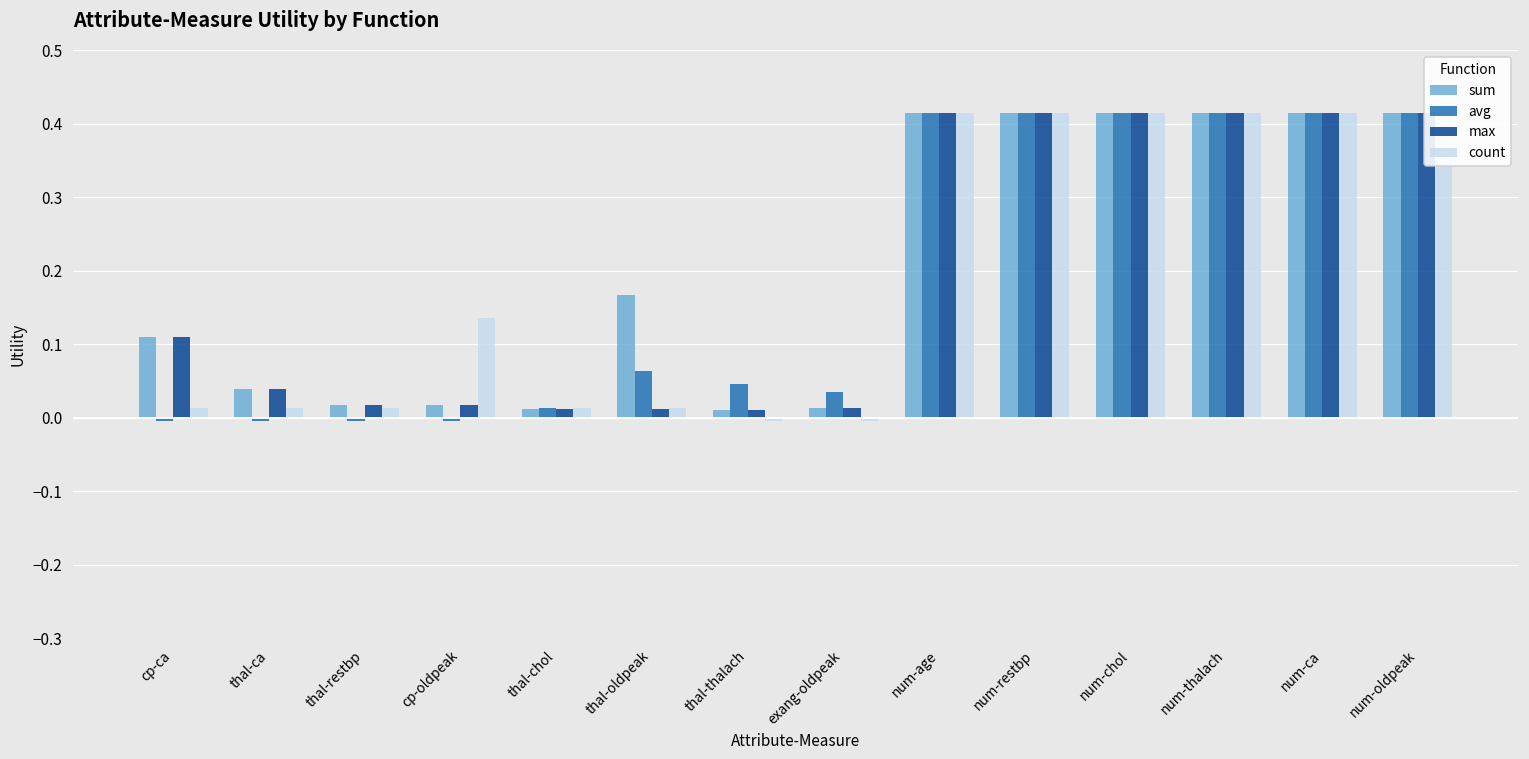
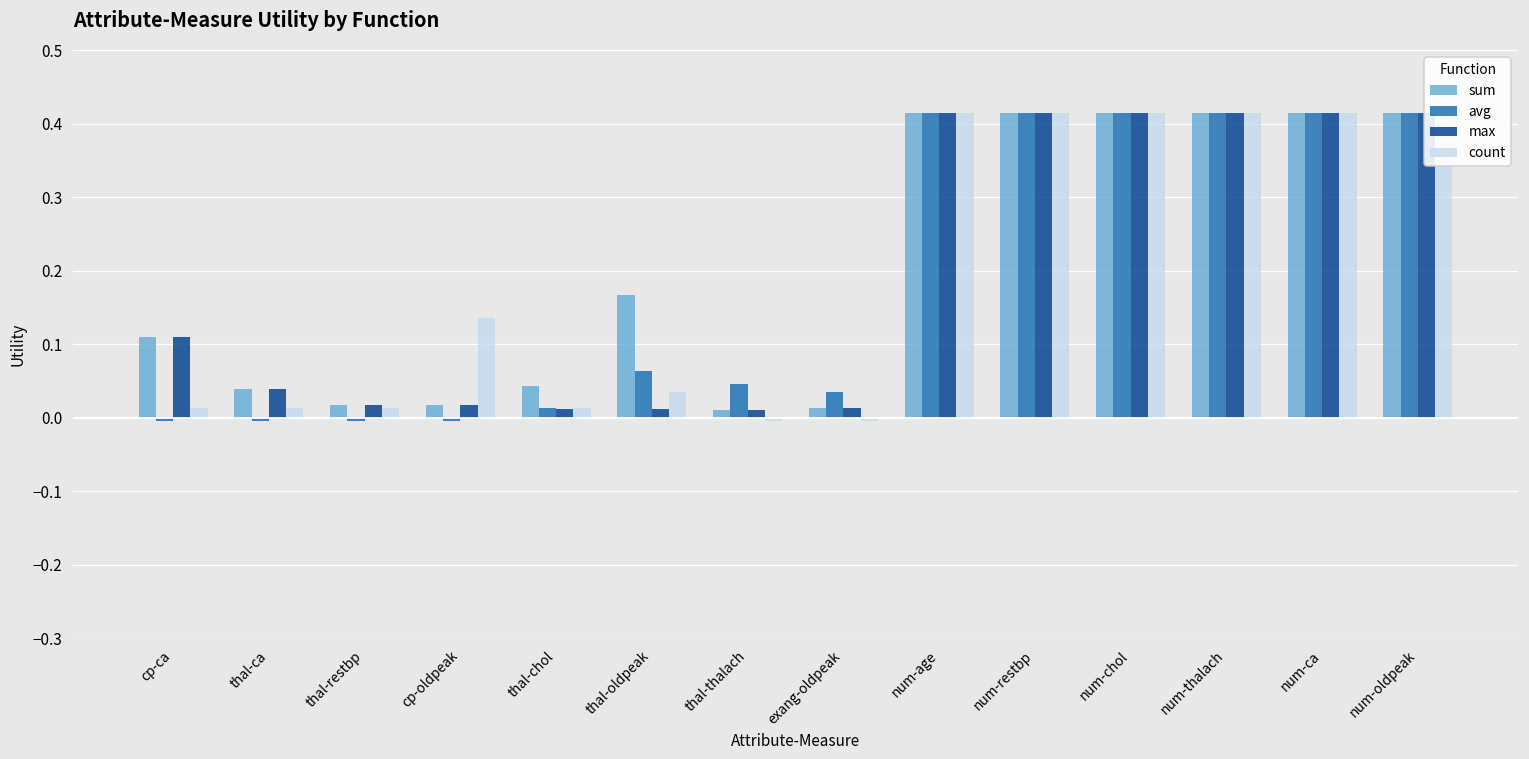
  {
    "sum": {
      "cp-ca": 0.11,
      "thal-ca": 0.04,
      "thal-restbp": 0.02,
      "cp-oldpeak": 0.02,
-     "thal-chol": 0.01,
+     "thal-chol": 0.04,
      "thal-oldpeak": 0.17,
      "thal-thalach": 0.01,
      "exang-oldpeak": 0.01,
      "num-age": 0.41,
      "num-restbp": 0.41,
      "num-chol": 0.41,
      "num-thalach": 0.41,
      "num-ca": 0.41,
      "num-oldpeak": 0.41
    },
    "avg": {
      "cp-ca": 0.00,
      "thal-ca": 0.00,
      "thal-restbp": 0.00,
      "cp-oldpeak": 0.00,
      "thal-chol": 0.01,
      "thal-oldpeak": 0.06,
      "thal-thalach": 0.05,
      "exang-oldpeak": 0.04,
      "num-age": 0.41,
      "num-restbp": 0.41,
      "num-chol": 0.41,
      "num-thalach": 0.41,
      "num-ca": 0.41,
      "num-oldpeak": 0.41
    },
    "max": {
      "cp-ca": 0.11,
      "thal-ca": 0.04,
      "thal-restbp": 0.02,
      "cp-oldpeak": 0.02,
      "thal-chol": 0.01,
      "thal-oldpeak": 0.01,
      "thal-thalach": 0.01,
      "exang-oldpeak": 0.01,
      "num-age": 0.41,
      "num-restbp": 0.41,
      "num-chol": 0.41,
      "num-thalach": 0.41,
      "num-ca": 0.41
    },
    "count": {
      "cp-ca": 0.01,
      "thal-ca": 0.01,
      "thal-restbp": 0.01,
      "cp-oldpeak": 0.14,
      "thal-chol": 0.01,
-     "thal-oldpeak": 0.01,
+     "thal-oldpeak": 0.04,
      "thal-thalach": 0.00,
      "exang-oldpeak": 0.00,
      "num-age": 0.41,
      "num-restbp": 0.41,
      "num-chol": 0.41,
      "num-thalach": 0.41,
      "num-ca": 0.41
    }
  }
